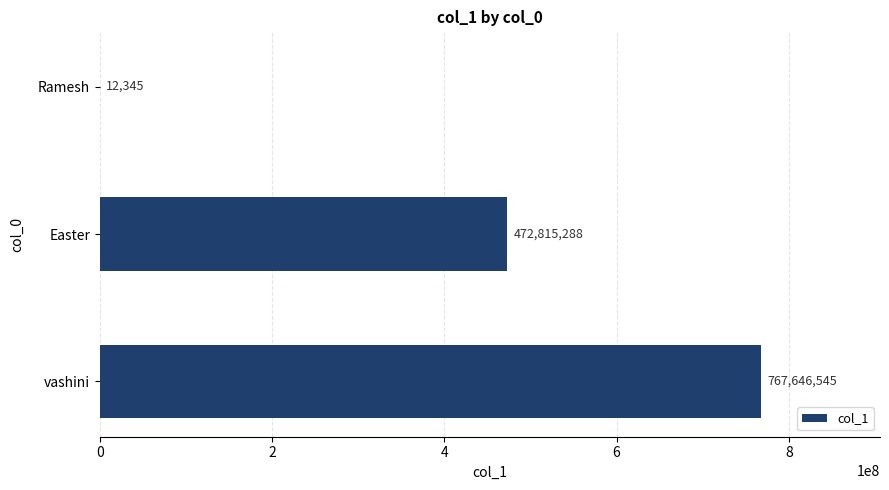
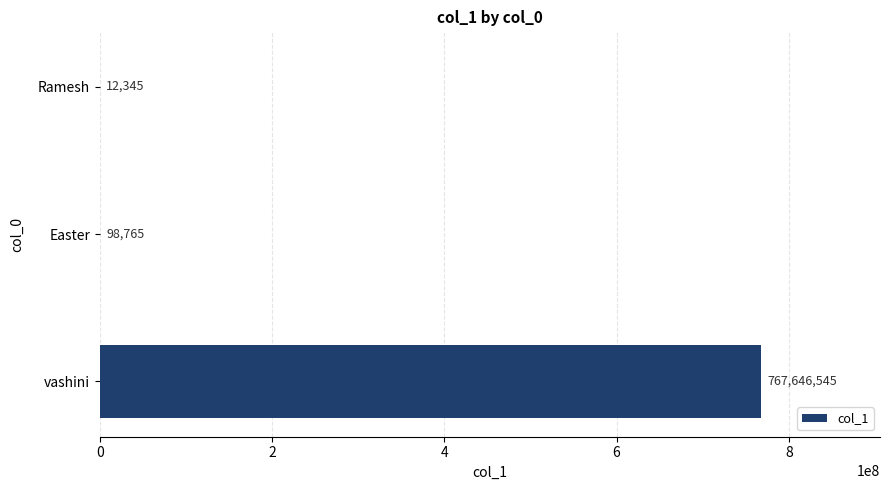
  {
    "Ramesh": "12,345",
-   "Easter": "472,815,288",
+   "Easter": "98,765",
    "vashini": "767,646,545"
  }
